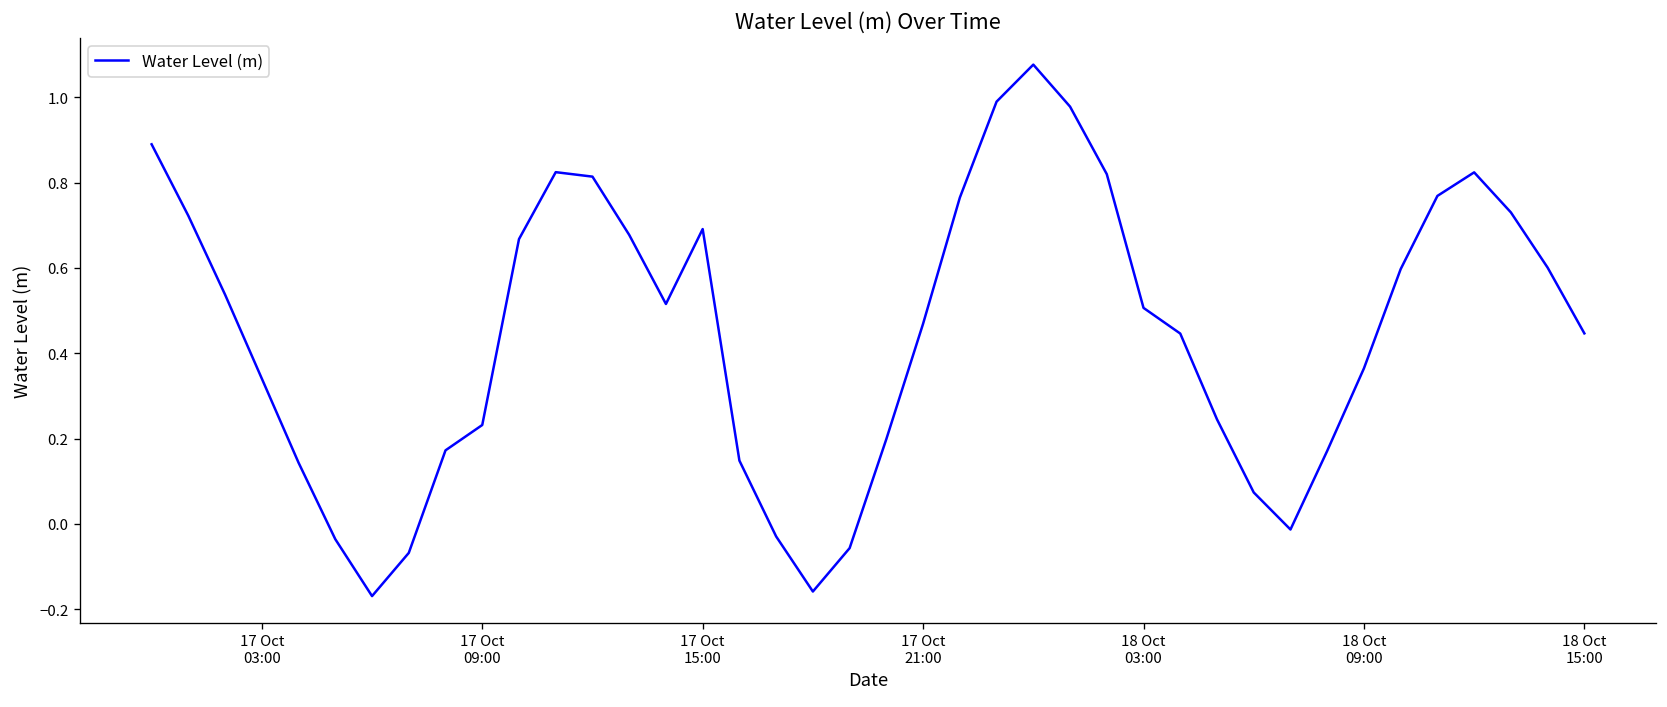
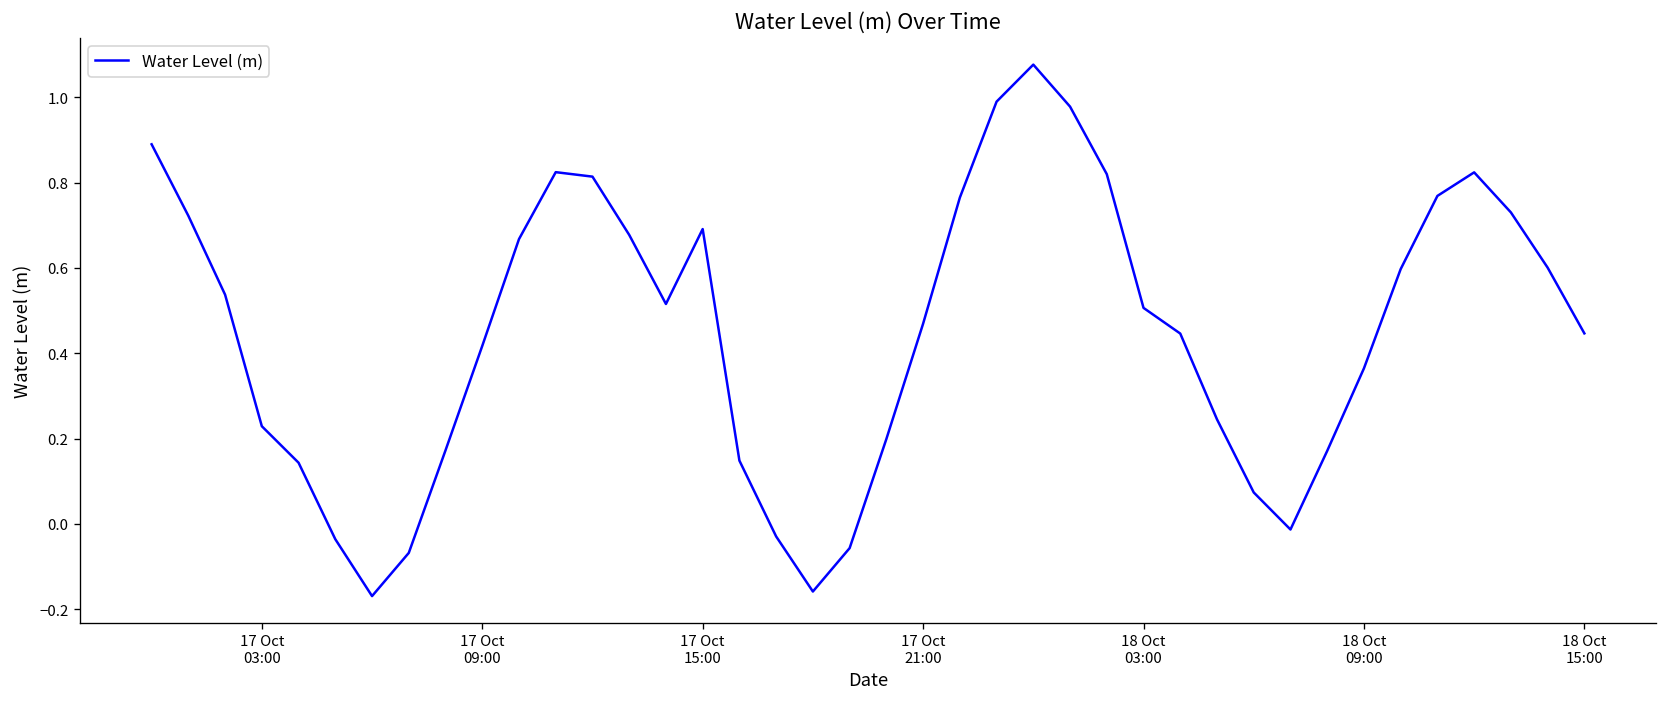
  {
-   "17 Oct 03:00": 0.34,
-   "17 Oct 09:00": 0.23,
+   "17 Oct 03:00": 0.23,
+   "17 Oct 09:00": 0.42,
    "17 Oct 15:00": 0.69,
    "17 Oct 21:00": 0.47,
    "18 Oct 03:00": 0.51,
    "18 Oct 09:00": 0.36,
    "18 Oct 15:00": 0.45
  }
